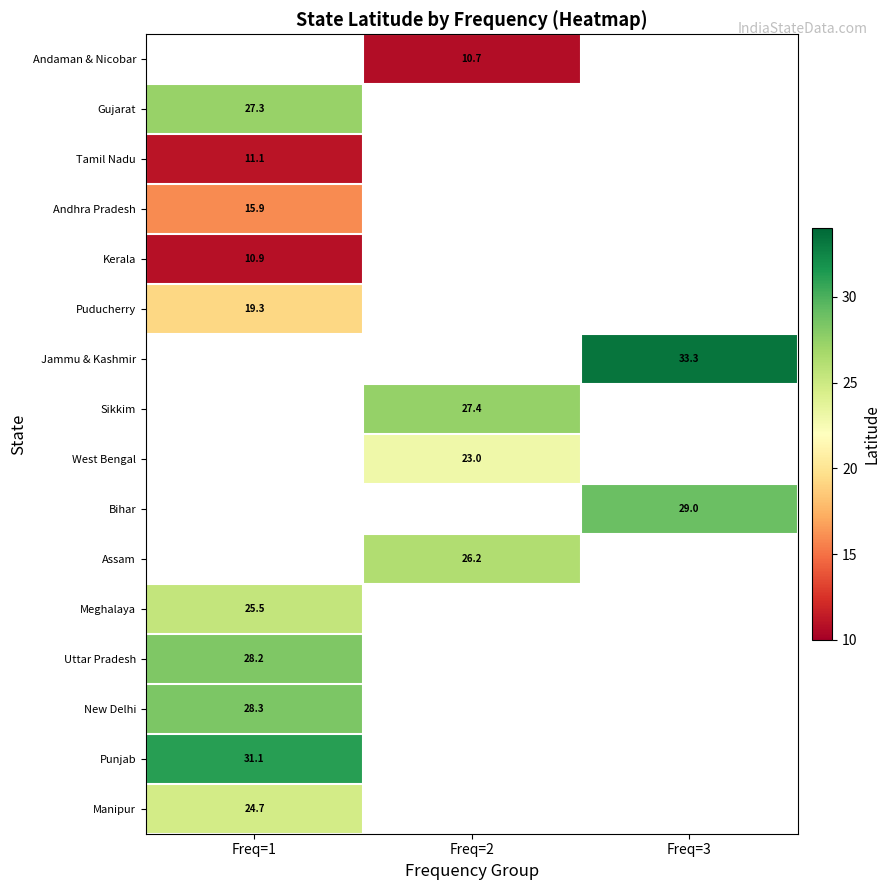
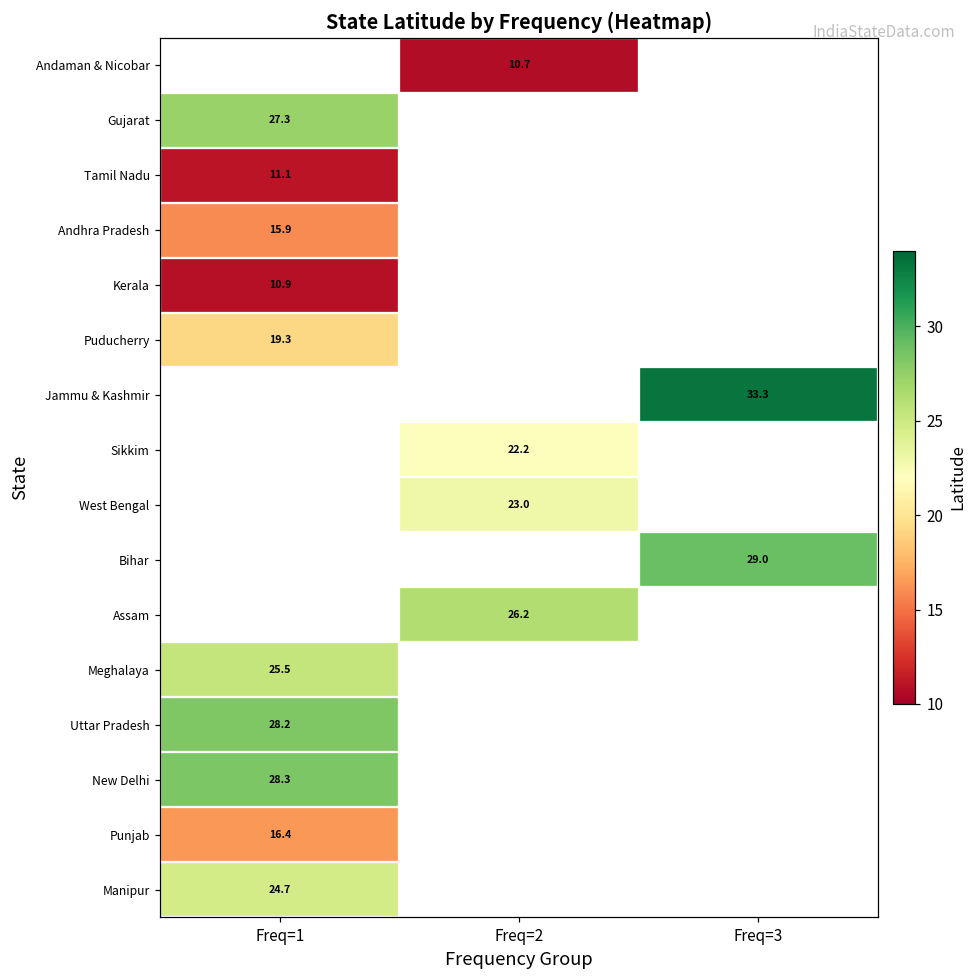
  {
    "Andaman & Nicobar": {
      "Freq=2": 10.7
    },
    "Gujarat": {
      "Freq=1": 27.3
    },
    "Tamil Nadu": {
      "Freq=1": 11.1
    },
    "Andhra Pradesh": {
      "Freq=1": 15.9
    },
    "Kerala": {
      "Freq=1": 10.9
    },
    "Puducherry": {
      "Freq=1": 19.3
    },
    "Jammu & Kashmir": {
      "Freq=3": 33.3
    },
    "Sikkim": {
-     "Freq=2": 27.4
+     "Freq=2": 22.2
    },
    "West Bengal": {
      "Freq=2": 23.0
    },
    "Bihar": {
      "Freq=3": 29.0
    },
    "Assam": {
      "Freq=2": 26.2
    },
    "Meghalaya": {
      "Freq=1": 25.5
    },
    "Uttar Pradesh": {
      "Freq=1": 28.2
    },
    "New Delhi": {
      "Freq=1": 28.3
    },
    "Punjab": {
-     "Freq=1": 31.1
+     "Freq=1": 16.4
    },
    "Manipur": {
      "Freq=1": 24.7
    }
  }
